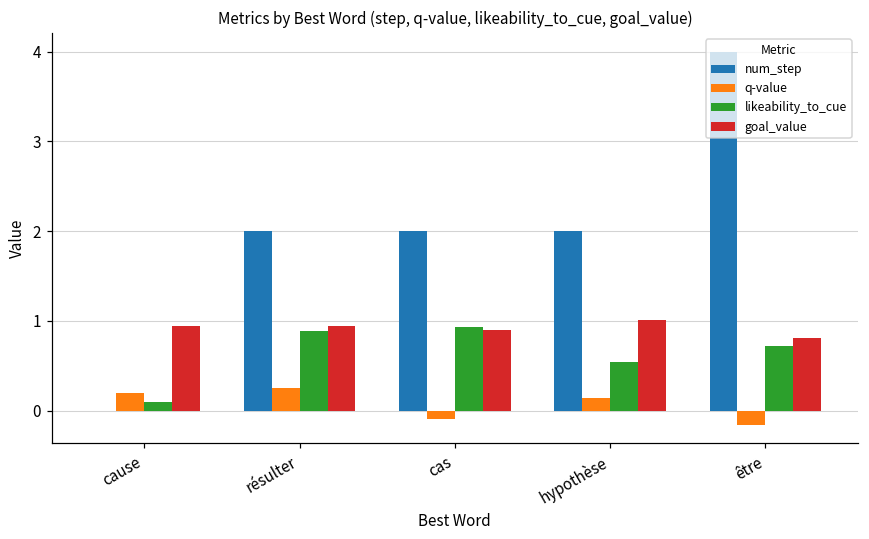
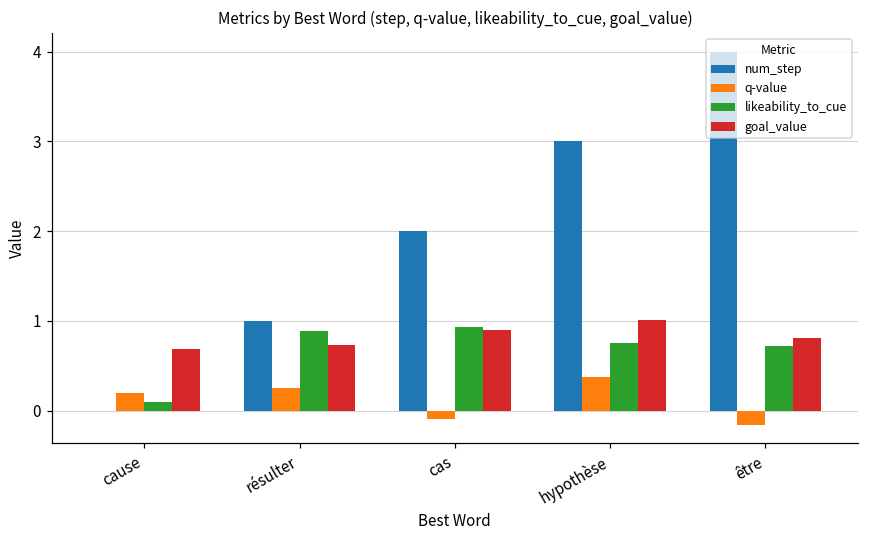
  {
    "num_step": {
      "cause": 0,
-     "résulter": 2,
+     "résulter": 1,
      "cas": 2,
-     "hypothèse": 2
+     "hypothèse": 3
    },
    "q-value": {
      "cause": 0.2,
      "résulter": 0.2,
      "cas": -0.1,
-     "hypothèse": 0.1,
+     "hypothèse": 0.4,
      "être": -0.2
    },
    "likeability_to_cue": {
      "cause": 0.1,
      "résulter": 0.9,
      "cas": 0.9,
-     "hypothèse": 0.5,
+     "hypothèse": 0.8,
      "être": 0.7
    },
    "goal_value": {
-     "cause": 0.9,
-     "résulter": 0.9,
+     "cause": 0.7,
+     "résulter": 0.7,
      "cas": 0.9,
      "hypothèse": 1.0,
      "être": 0.8
    }
  }
